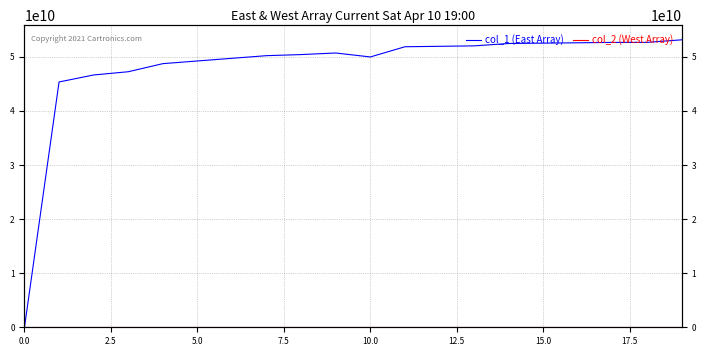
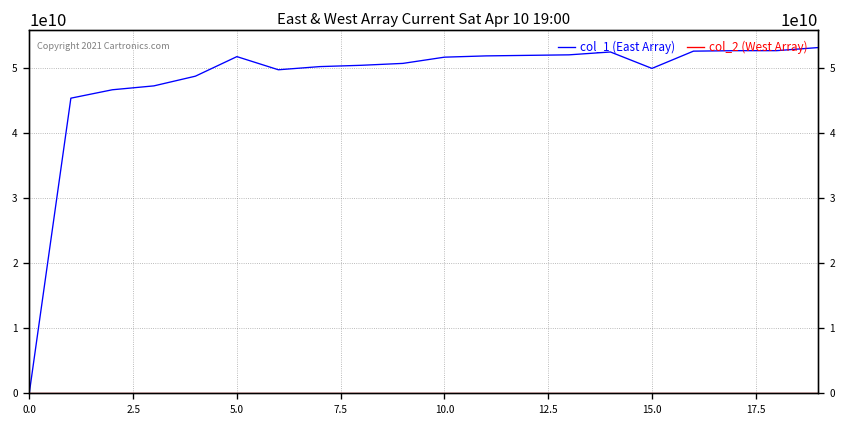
  {
    "col_1 (East Array)": {
-     "5.0": 49000000000,
-     "10.0": 50000000000,
-     "15.0": 52000000000
+     "5.0": 52000000000,
+     "10.0": 52000000000,
+     "15.0": 50000000000
    },
    "col_2 (West Array)": {
      "5.0": 0,
      "10.0": 0,
      "15.0": 0
    }
  }
